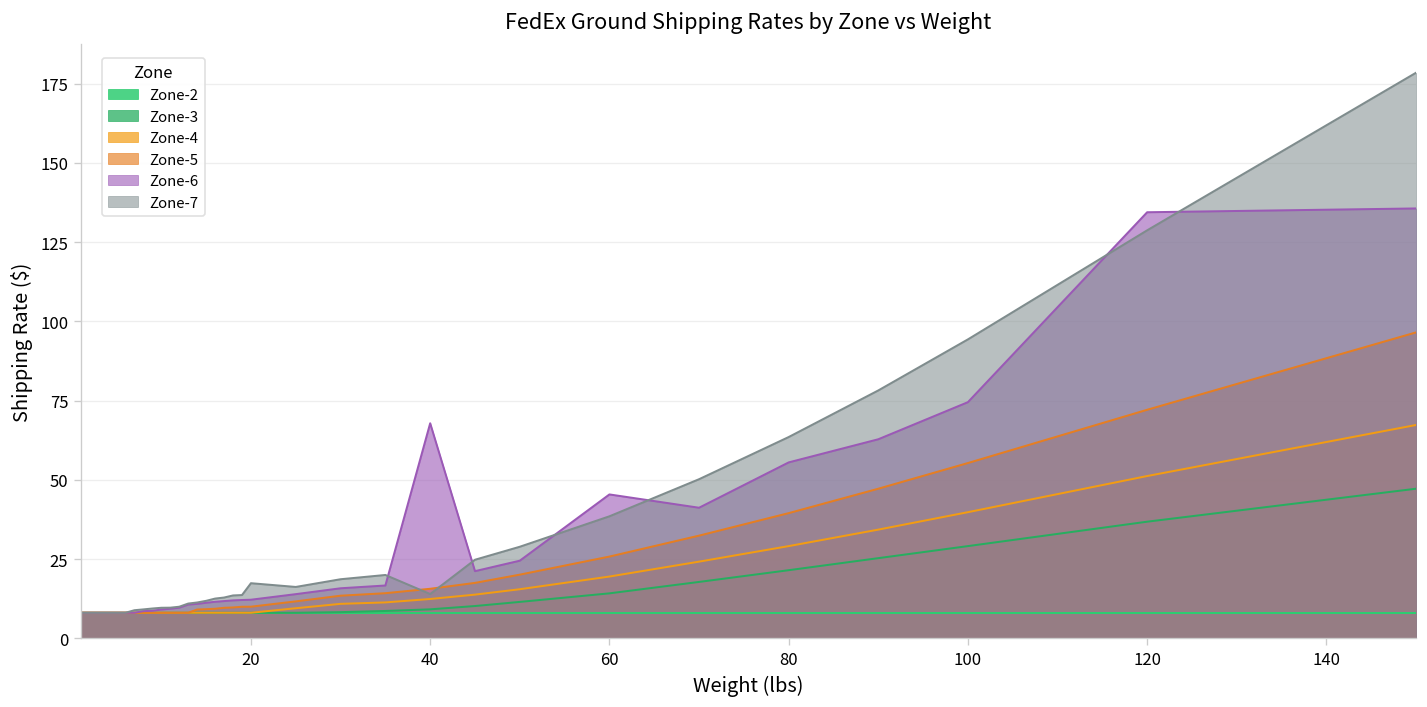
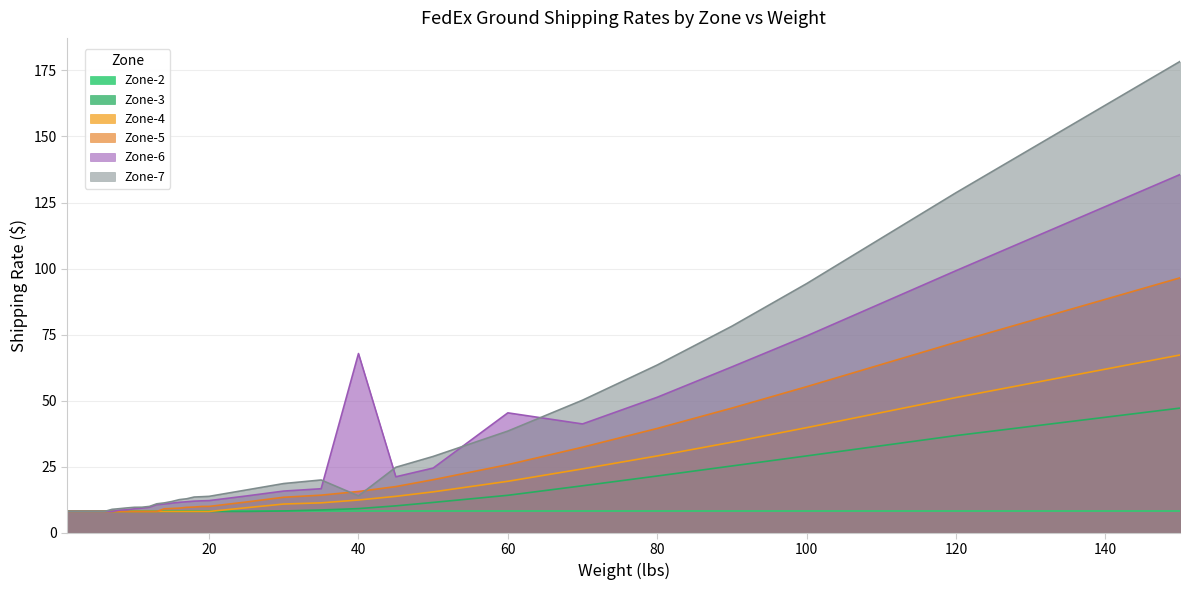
  {
    "Zone-6": {
      "20": 12,
      "40": 68,
      "60": 45,
-     "80": 56,
+     "80": 51,
      "100": 75,
-     "120": 134
+     "120": 99
    },
    "Zone-7": {
-     "20": 17,
+     "20": 14,
      "40": 14,
      "60": 39,
      "80": 64,
      "100": 94,
      "120": 129
    }
  }
